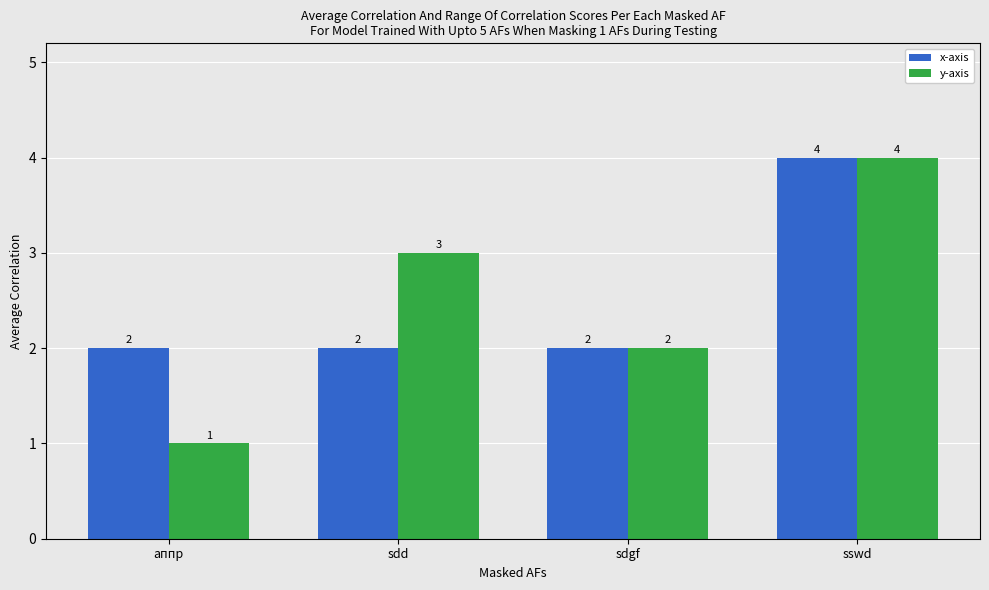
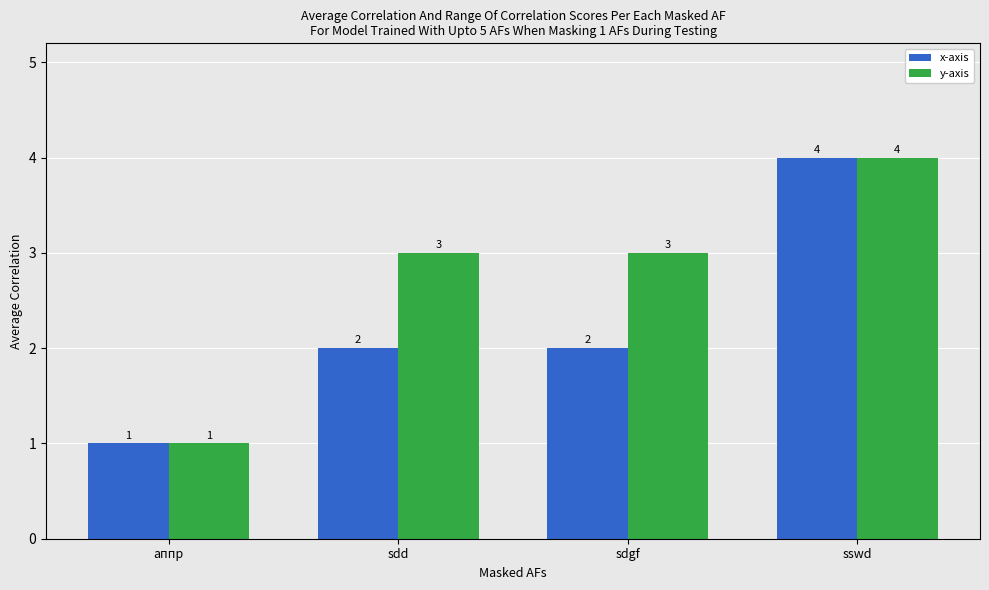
  {
    "x-axis": {
-     "аппр": 2,
+     "аппр": 1,
      "sdd": 2,
      "sdgf": 2,
      "sswd": 4
    },
    "y-axis": {
      "аппр": 1,
      "sdd": 3,
-     "sdgf": 2,
+     "sdgf": 3,
      "sswd": 4
    }
  }
